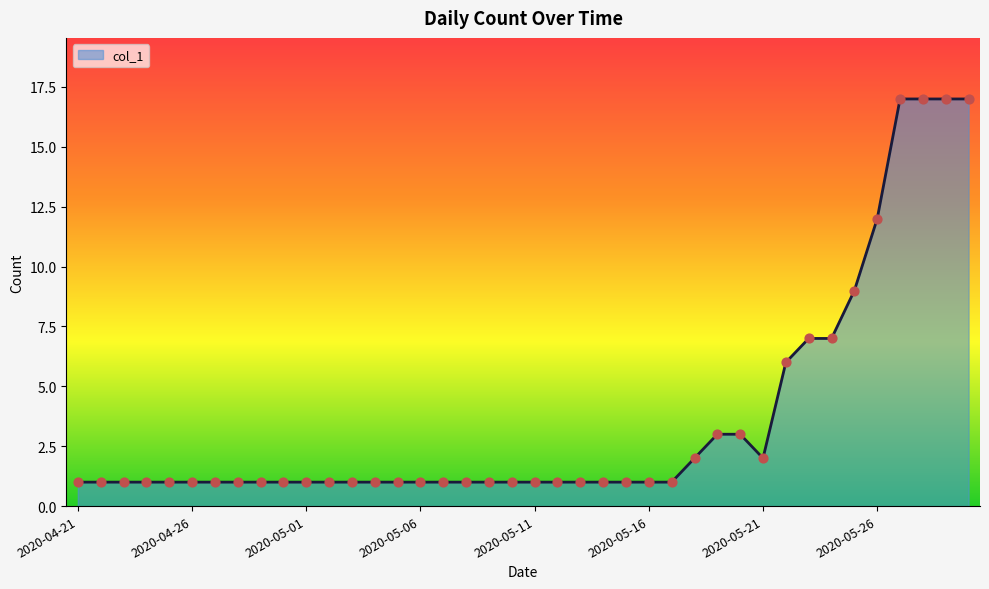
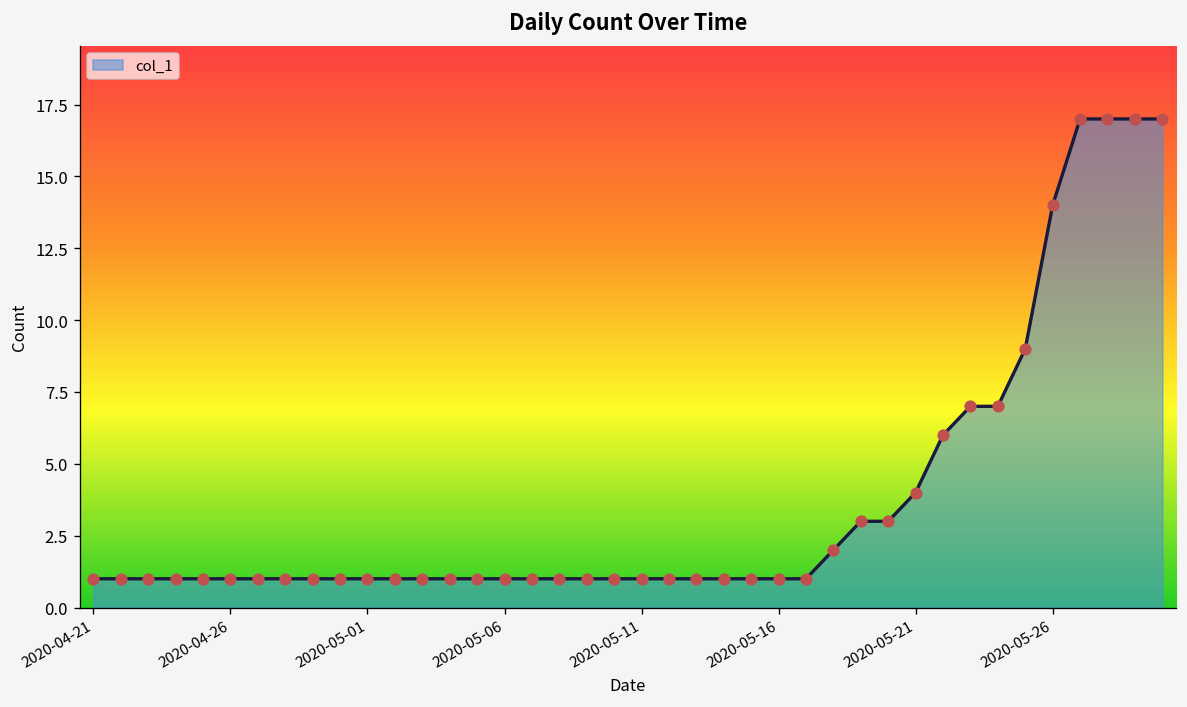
  {
    "2020-04-21": 1,
    "2020-04-26": 1,
    "2020-05-01": 1,
    "2020-05-06": 1,
    "2020-05-11": 1,
    "2020-05-16": 1,
-   "2020-05-21": 2,
-   "2020-05-26": 12
+   "2020-05-21": 4,
+   "2020-05-26": 14
  }
